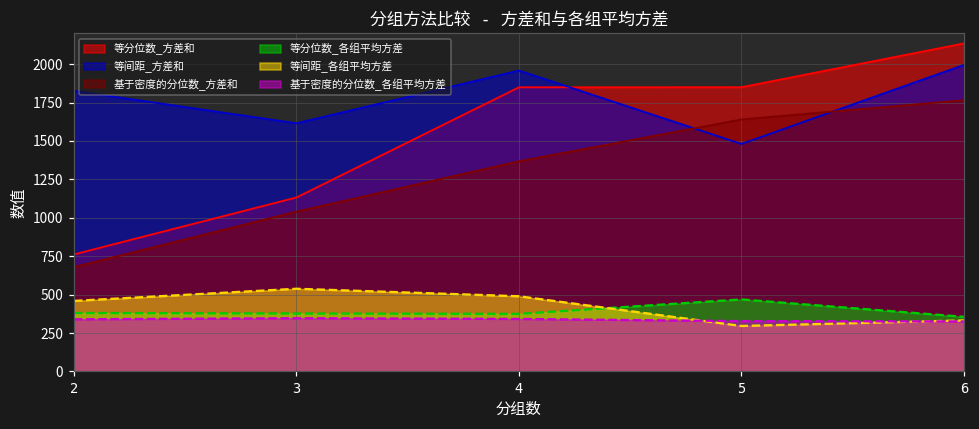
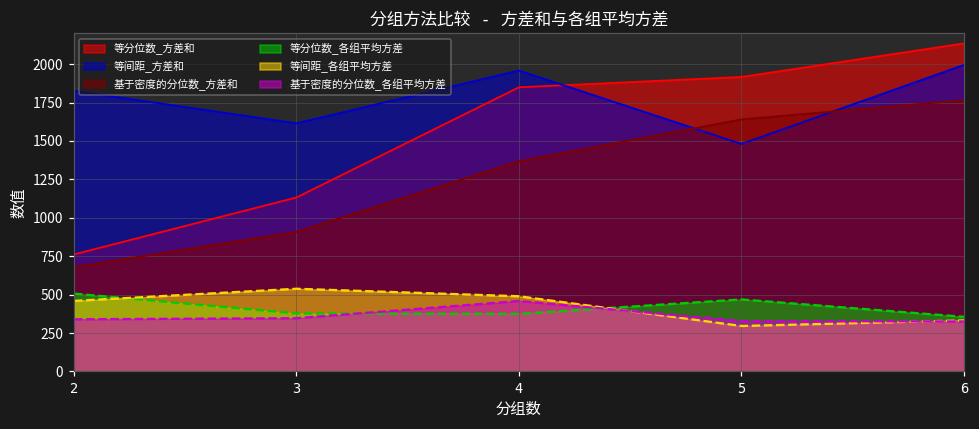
  {
    "等分位数_方差和": {
      "2": 760,
      "3": 1130,
      "4": 1850,
-     "5": 1850,
+     "5": 1920,
      "6": 2130
    },
    "等间距_方差和": {
      "2": 1830,
      "3": 1620,
      "4": 1960,
      "5": 1480,
      "6": 1990
    },
    "基于密度的分位数_方差和": {
      "2": 680,
-     "3": 1040,
+     "3": 910,
      "4": 1370,
      "5": 1640,
      "6": 1770
    },
    "等分位数_各组平均方差": {
-     "2": 380,
+     "2": 510,
      "3": 380,
      "4": 370,
      "5": 470,
      "6": 360
    },
    "等间距_各组平均方差": {
      "2": 460,
      "3": 540,
      "4": 490,
      "5": 300
    },
    "基于密度的分位数_各组平均方差": {
      "2": 340,
      "3": 350,
-     "4": 340,
+     "4": 460,
      "5": 330
    }
  }
